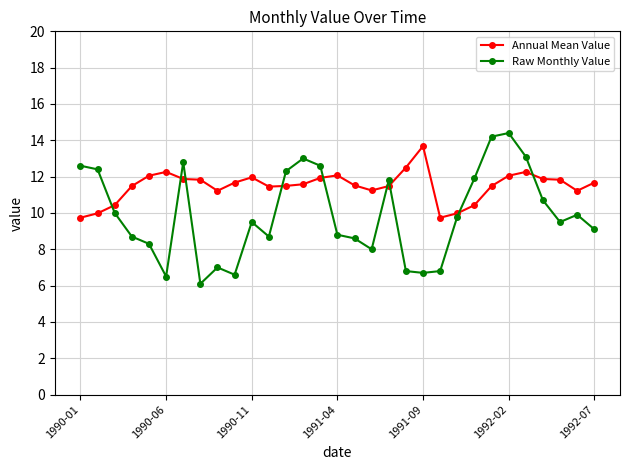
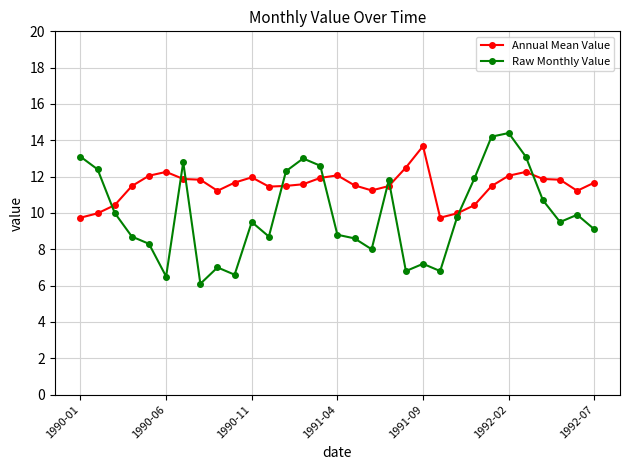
  {
    "Annual Mean Value": {
      "1990-01": 9.7,
      "1990-06": 12.3,
      "1990-11": 12.0,
      "1991-04": 12.1,
      "1991-09": 13.7,
      "1992-02": 12.1,
      "1992-07": 11.7
    },
    "Raw Monthly Value": {
-     "1990-01": 12.6,
+     "1990-01": 13.1,
      "1990-06": 6.5,
      "1990-11": 9.5,
      "1991-04": 8.8,
-     "1991-09": 6.7,
+     "1991-09": 7.2,
      "1992-02": 14.4,
      "1992-07": 9.1
    }
  }
